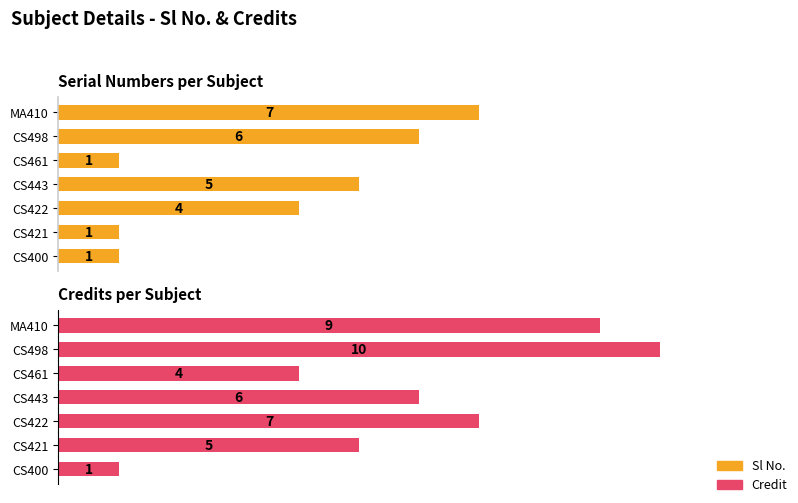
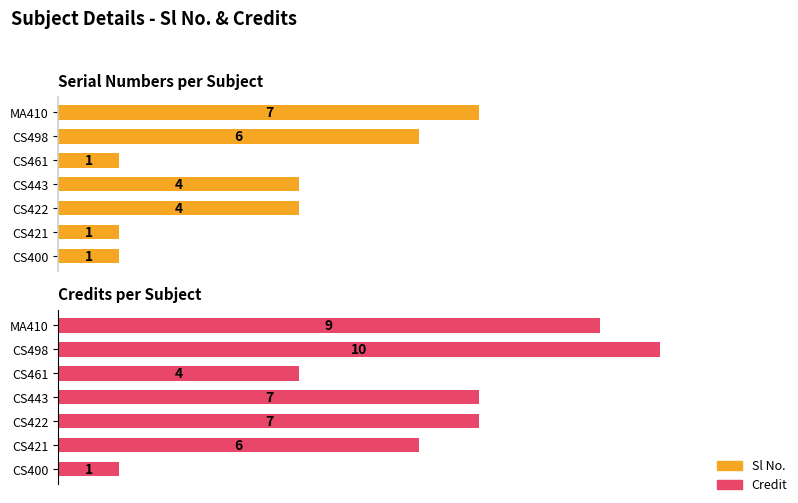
  {
    "Serial Numbers per Subject": {
      "MA410": 7,
      "CS498": 6,
      "CS461": 1,
-     "CS443": 5,
+     "CS443": 4,
      "CS422": 4,
      "CS421": 1,
      "CS400": 1
    },
    "Credits per Subject": {
      "MA410": 9,
      "CS498": 10,
      "CS461": 4,
-     "CS443": 6,
+     "CS443": 7,
      "CS422": 7,
-     "CS421": 5,
+     "CS421": 6,
      "CS400": 1
    }
  }
